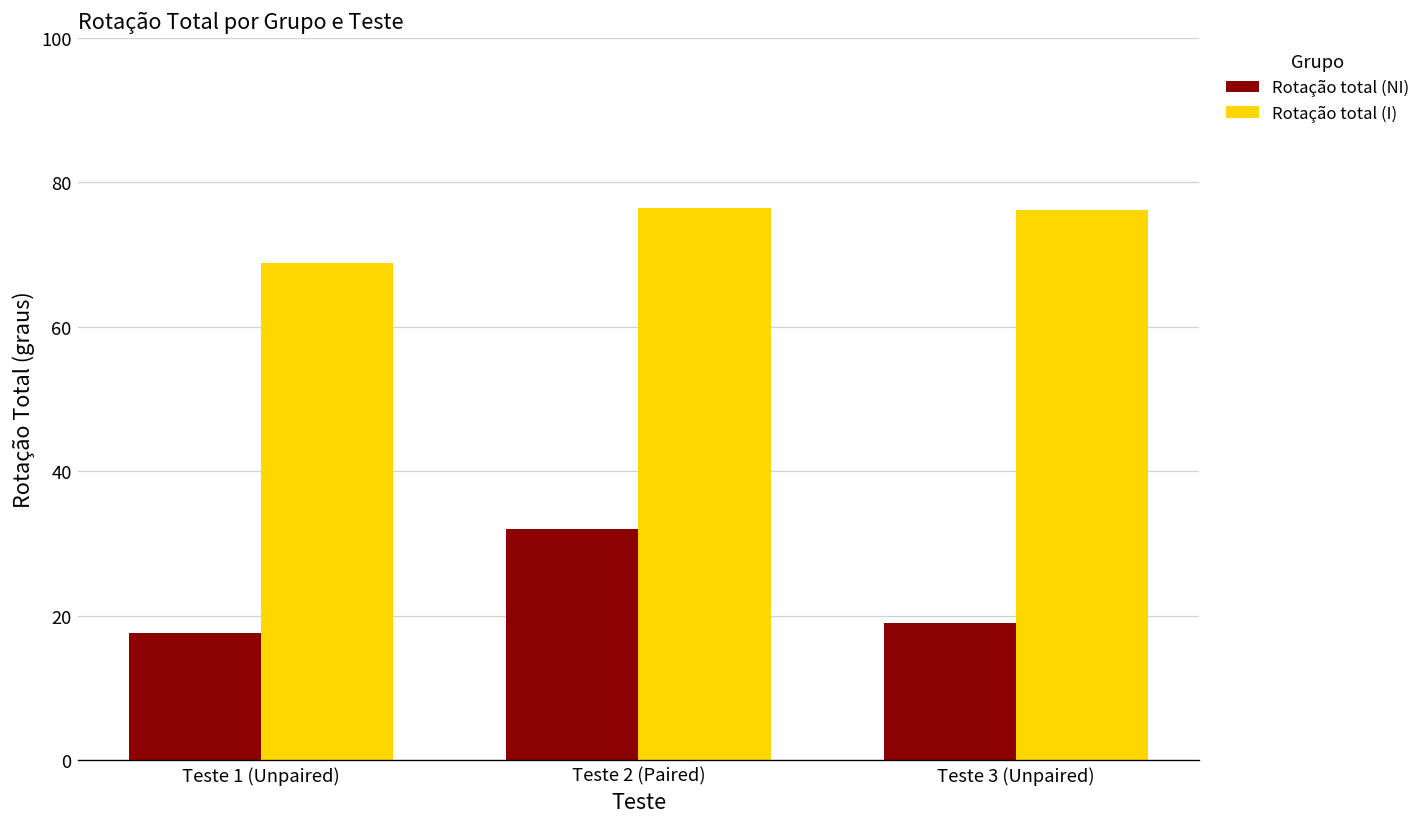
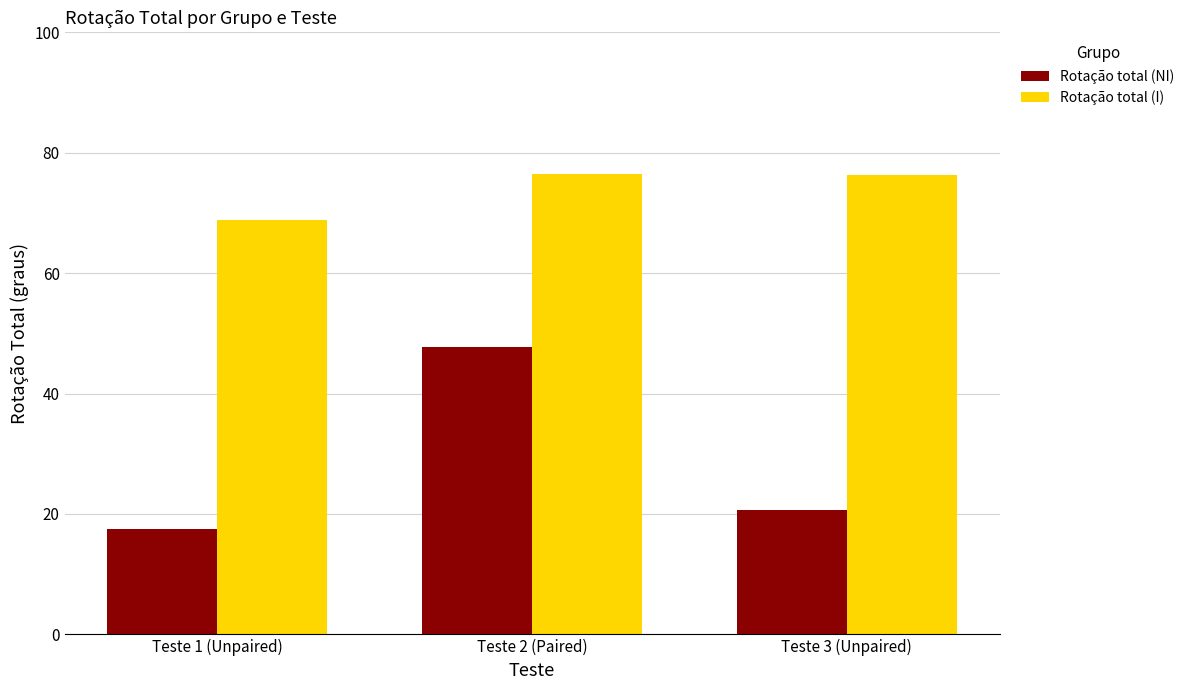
  {
    "Rotação total (NI)": {
      "Teste 1 (Unpaired)": 18,
-     "Teste 2 (Paired)": 32,
-     "Teste 3 (Unpaired)": 19
+     "Teste 2 (Paired)": 48,
+     "Teste 3 (Unpaired)": 21
    },
    "Rotação total (I)": {
      "Teste 1 (Unpaired)": 69,
      "Teste 2 (Paired)": 76,
      "Teste 3 (Unpaired)": 76
    }
  }
